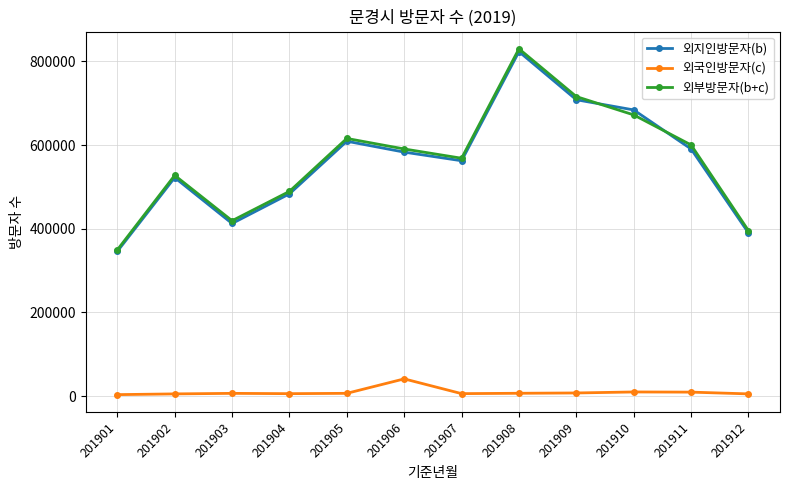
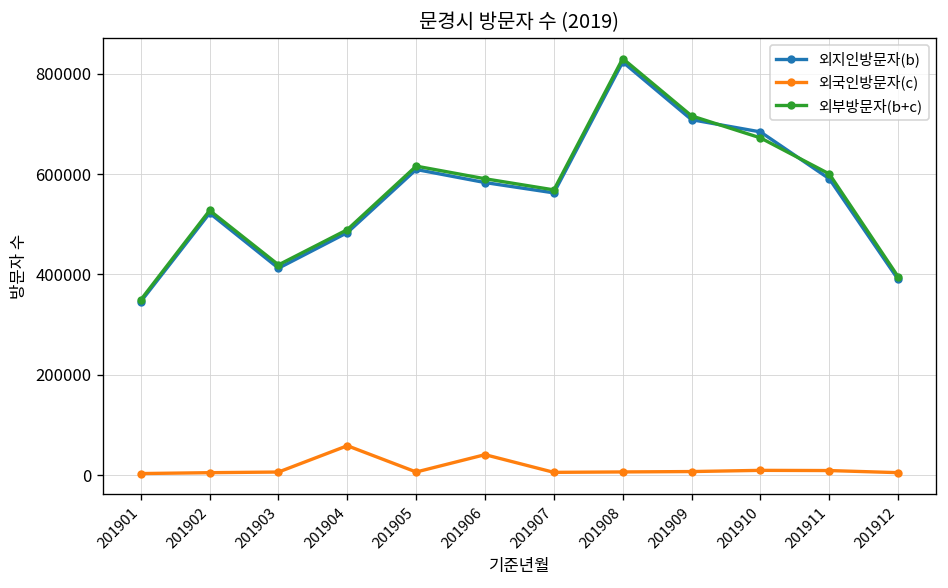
  {
    "외지인방문자(b)": {
      "201903": 410000,
      "201905": 610000,
      "201906": 580000,
      "201908": 820000,
      "201909": 710000,
      "201910": 680000,
      "201911": 590000
    },
    "외국인방문자(c)": {
      "201901": 0,
      "201902": 10000,
      "201903": 10000,
-     "201904": 10000,
+     "201904": 60000,
      "201905": 10000,
      "201906": 40000,
      "201907": 10000,
      "201908": 10000,
      "201909": 10000,
      "201910": 10000,
      "201911": 10000,
      "201912": 10000
    },
    "외부방문자(b+c)": {
      "201903": 420000,
      "201905": 620000,
      "201906": 590000,
      "201908": 830000,
      "201909": 720000,
      "201910": 670000,
      "201911": 600000
    }
  }
